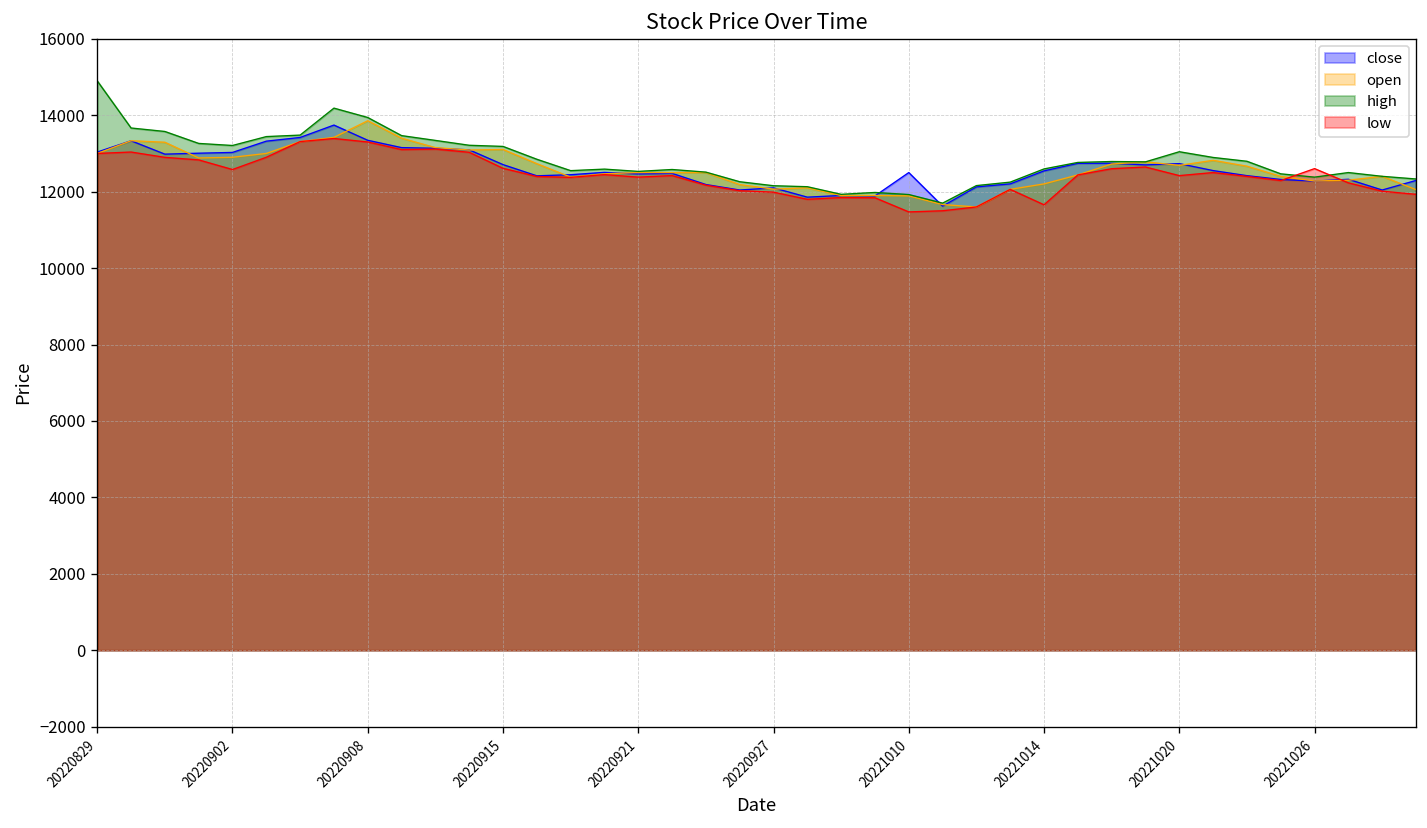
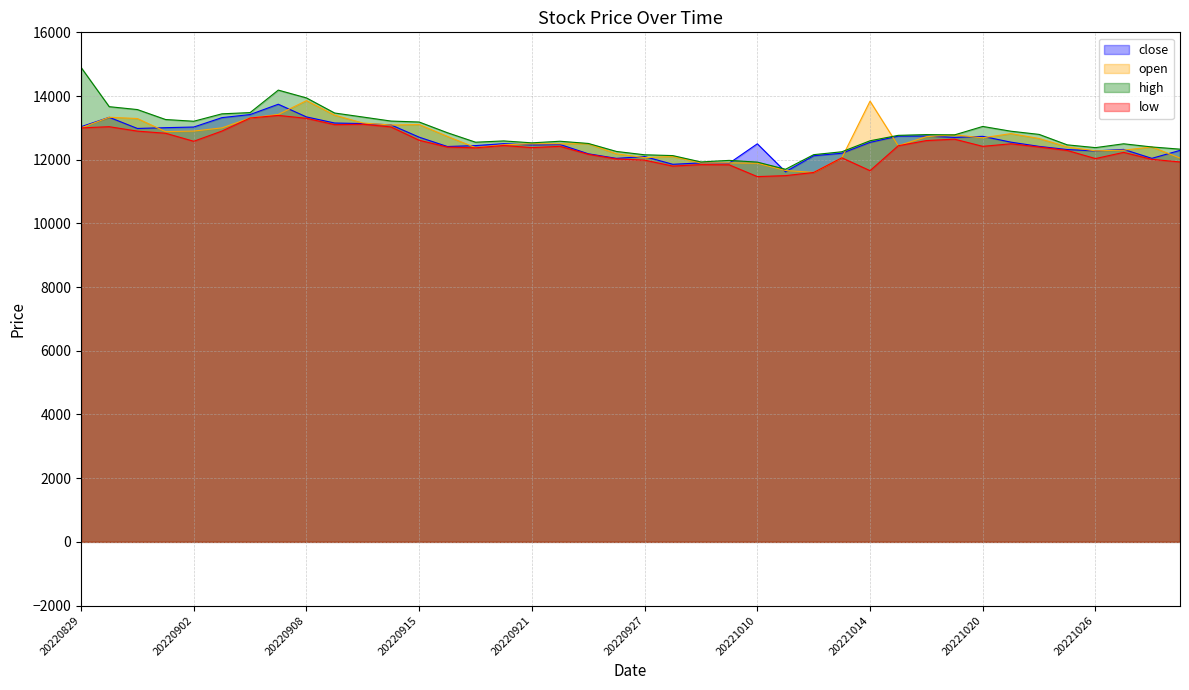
  {
    "close": {
      "20220902": 13000,
      "20220915": 12700,
      "20221010": 12500
    },
    "open": {
      "20220902": 12900,
      "20220908": 13900,
      "20220915": 13100,
-     "20221014": 12200
+     "20221014": 13800
    },
    "high": {
      "20220829": 14900,
      "20220902": 13200,
      "20220908": 13900,
      "20220915": 13200,
      "20221020": 13000,
      "20221026": 12400
    },
    "low": {
      "20220902": 12600,
      "20220915": 12600,
      "20220921": 12400,
      "20221010": 11500,
      "20221014": 11700,
      "20221020": 12400,
-     "20221026": 12600
+     "20221026": 12000
    }
  }
